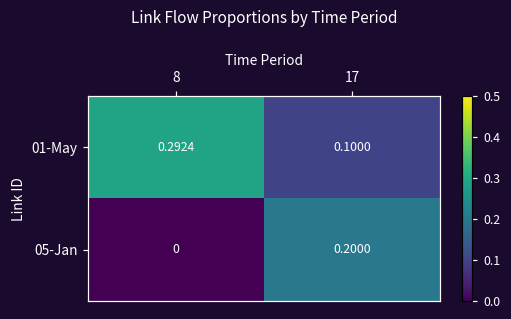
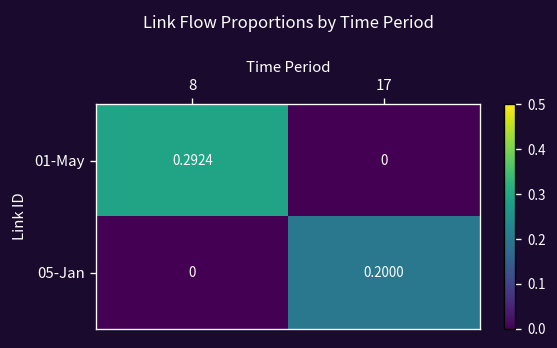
  {
    "01-May": {
      "8": 0.2924,
-     "17": 0.1000
+     "17": 0
    },
    "05-Jan": {
      "8": 0,
      "17": 0.2000
    }
  }
